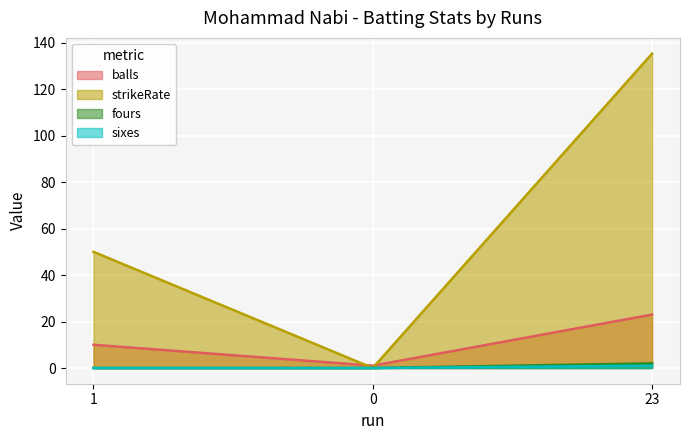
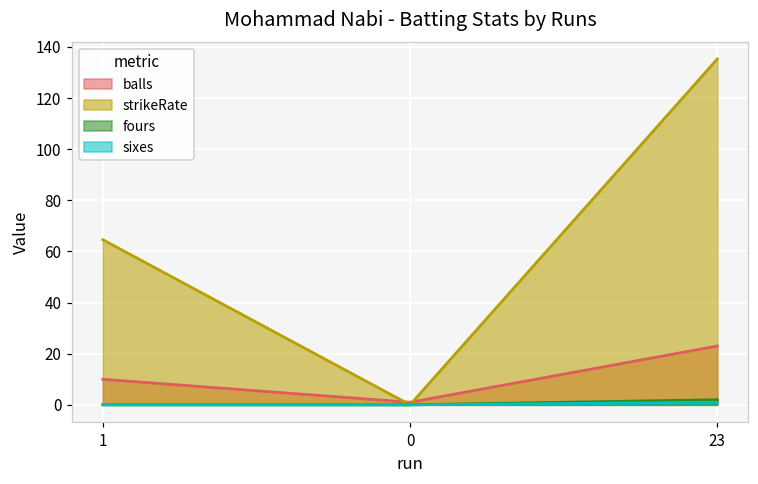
  {
    "balls": {
      "1": 10,
      "23": 23
    },
    "strikeRate": {
-     "1": 50,
+     "1": 65,
      "23": 135
    }
  }
